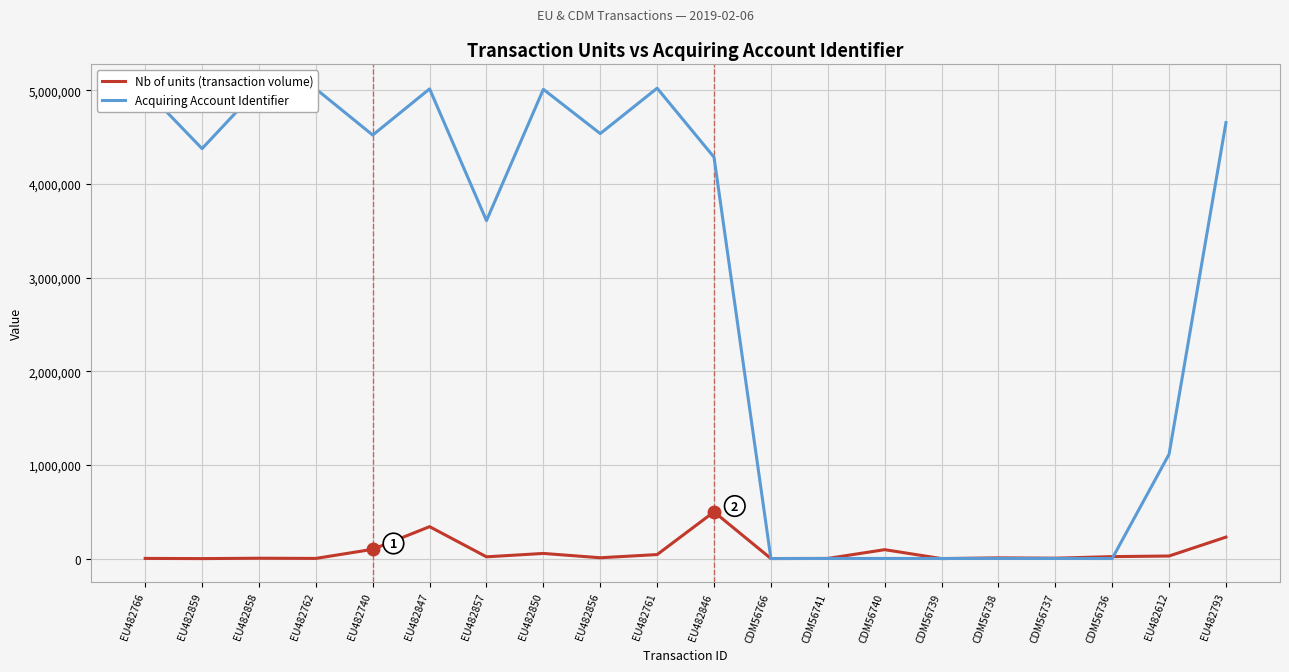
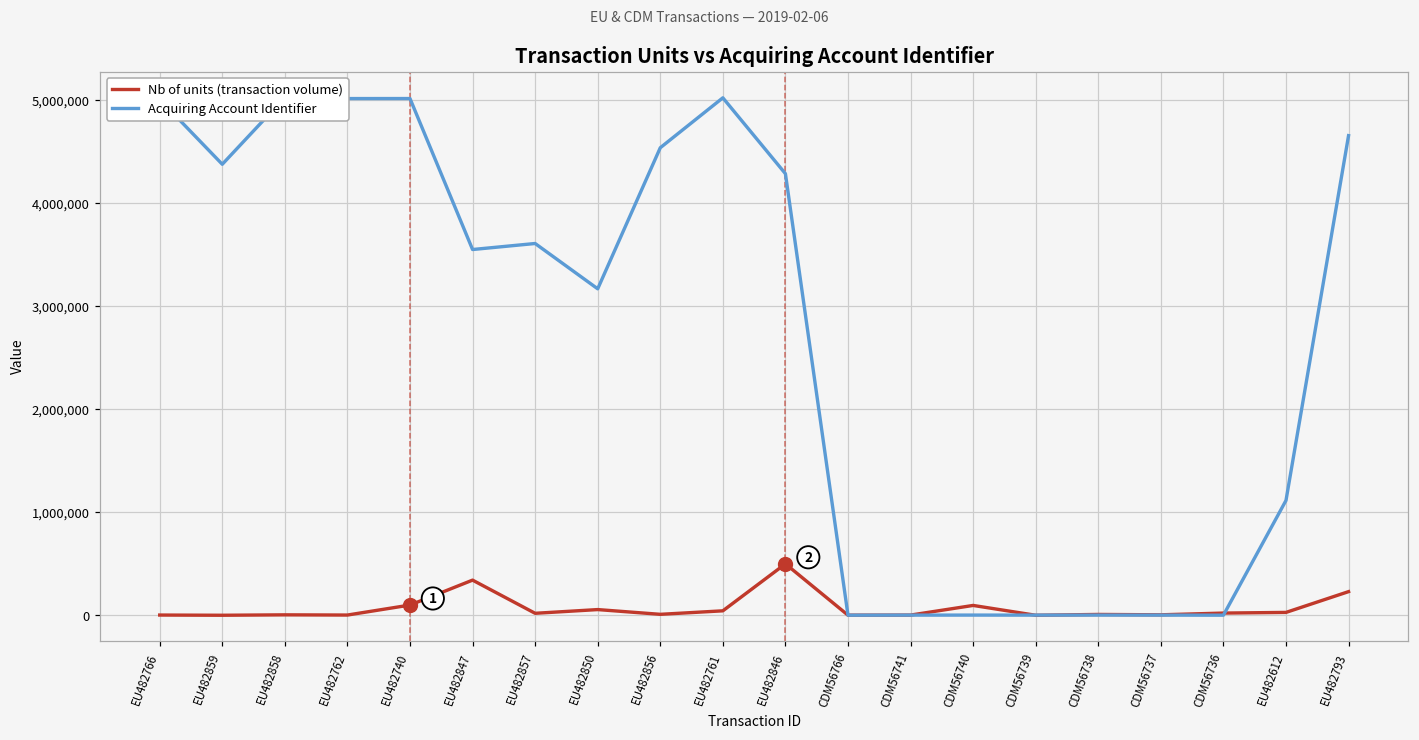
  {
    "Acquiring Account Identifier": {
      "EU482859": "4,400,000",
-     "EU482740": "4,500,000",
-     "EU482847": "5,000,000",
+     "EU482740": "5,000,000",
+     "EU482847": "3,600,000",
      "EU482857": "3,600,000",
-     "EU482850": "5,000,000",
+     "EU482850": "3,200,000",
      "EU482856": "4,500,000",
      "EU482761": "5,000,000",
      "EU482846": "4,300,000",
      "CDM56740": "0",
      "EU482612": "1,100,000",
      "EU482793": "4,700,000"
    }
  }
